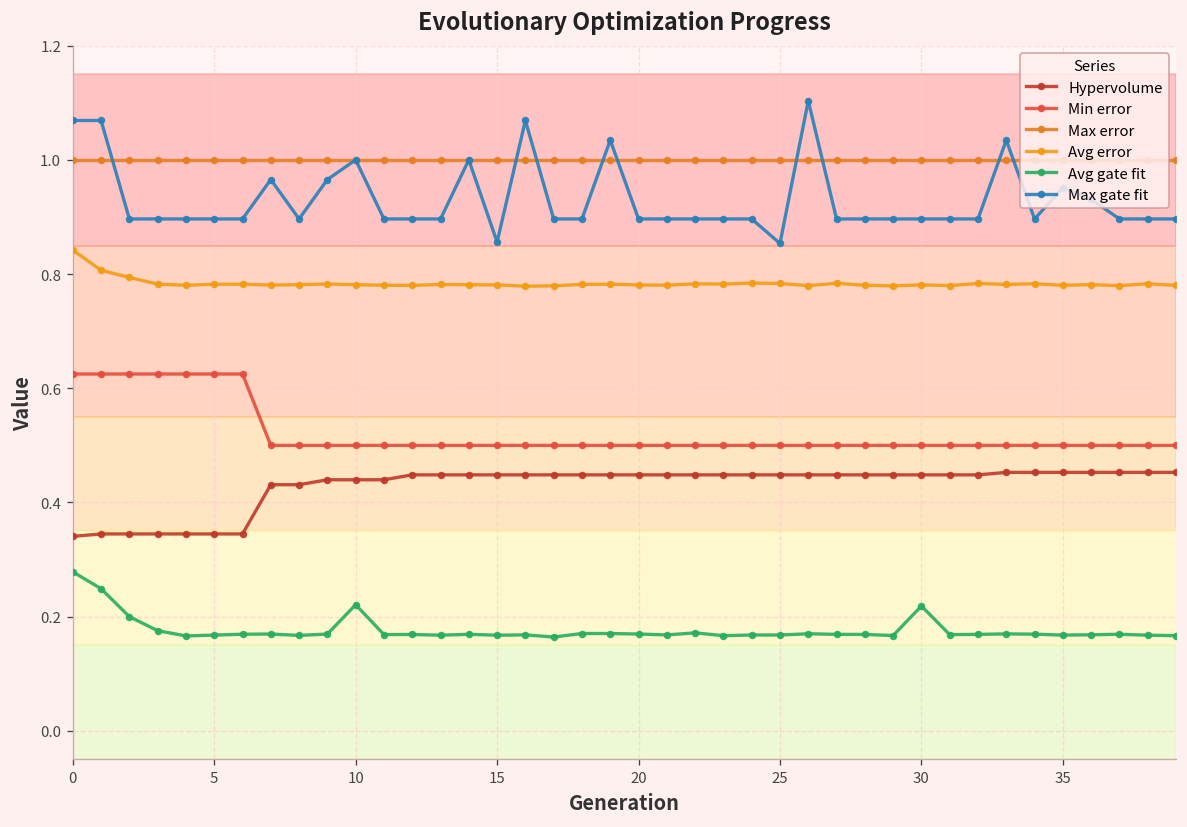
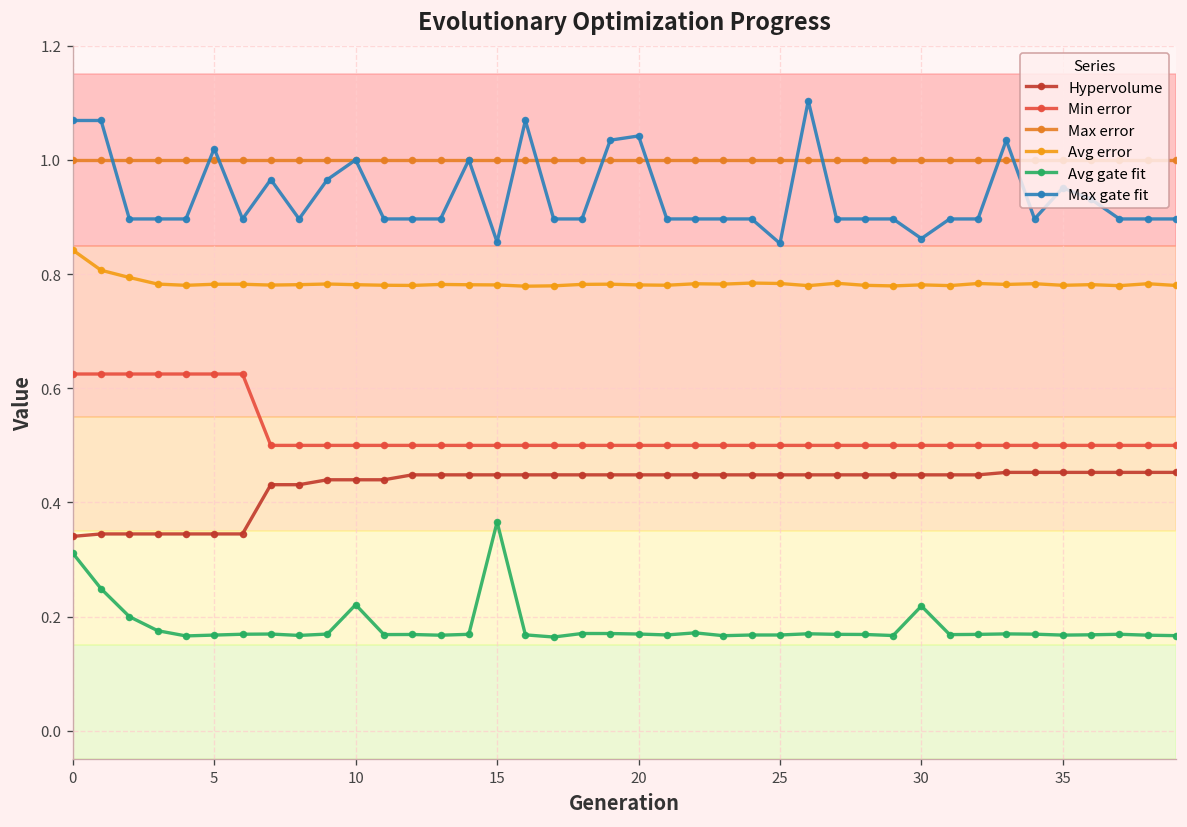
  {
    "Avg gate fit": {
-     "0": 0.28,
+     "0": 0.31,
      "5": 0.17,
      "10": 0.22,
-     "15": 0.17,
+     "15": 0.37,
      "20": 0.17,
      "25": 0.17,
      "30": 0.22,
      "35": 0.17
    },
    "Max gate fit": {
      "0": 1.07,
-     "5": 0.90,
+     "5": 1.02,
      "15": 0.86,
-     "20": 0.90,
+     "20": 1.04,
      "25": 0.85,
-     "30": 0.90
+     "30": 0.86
    }
  }
